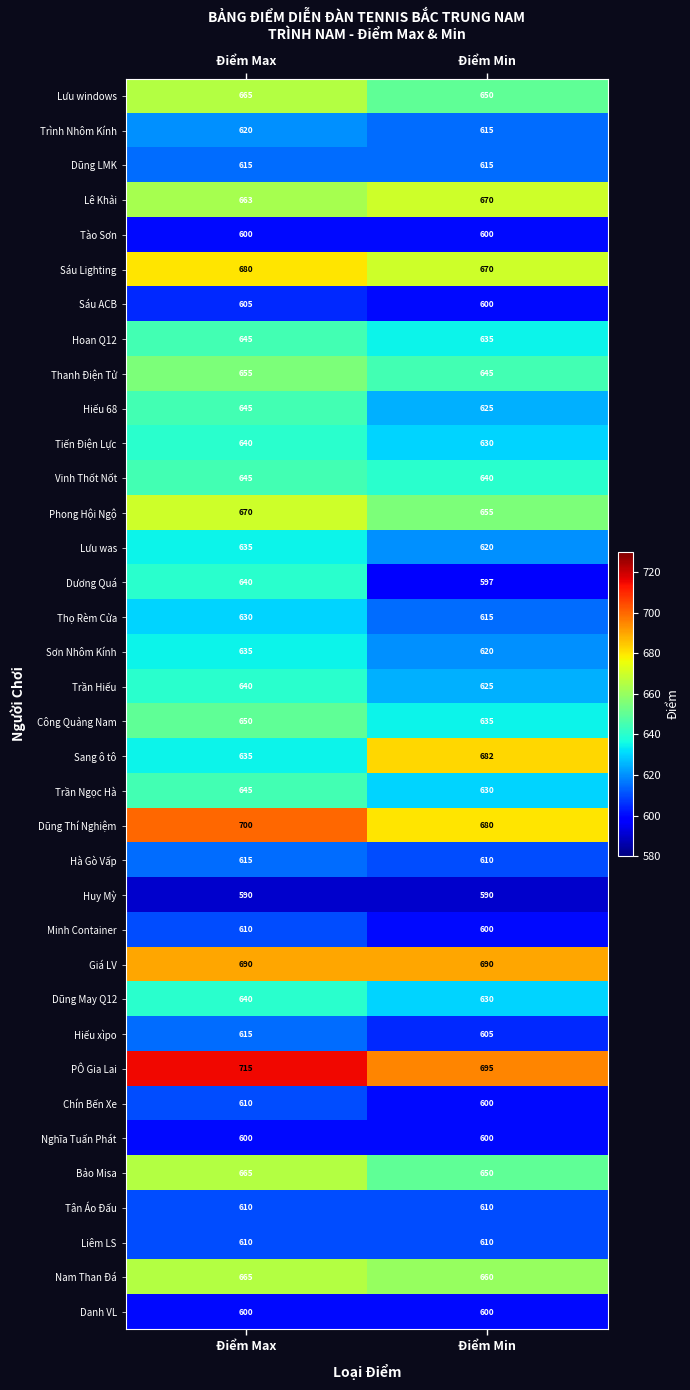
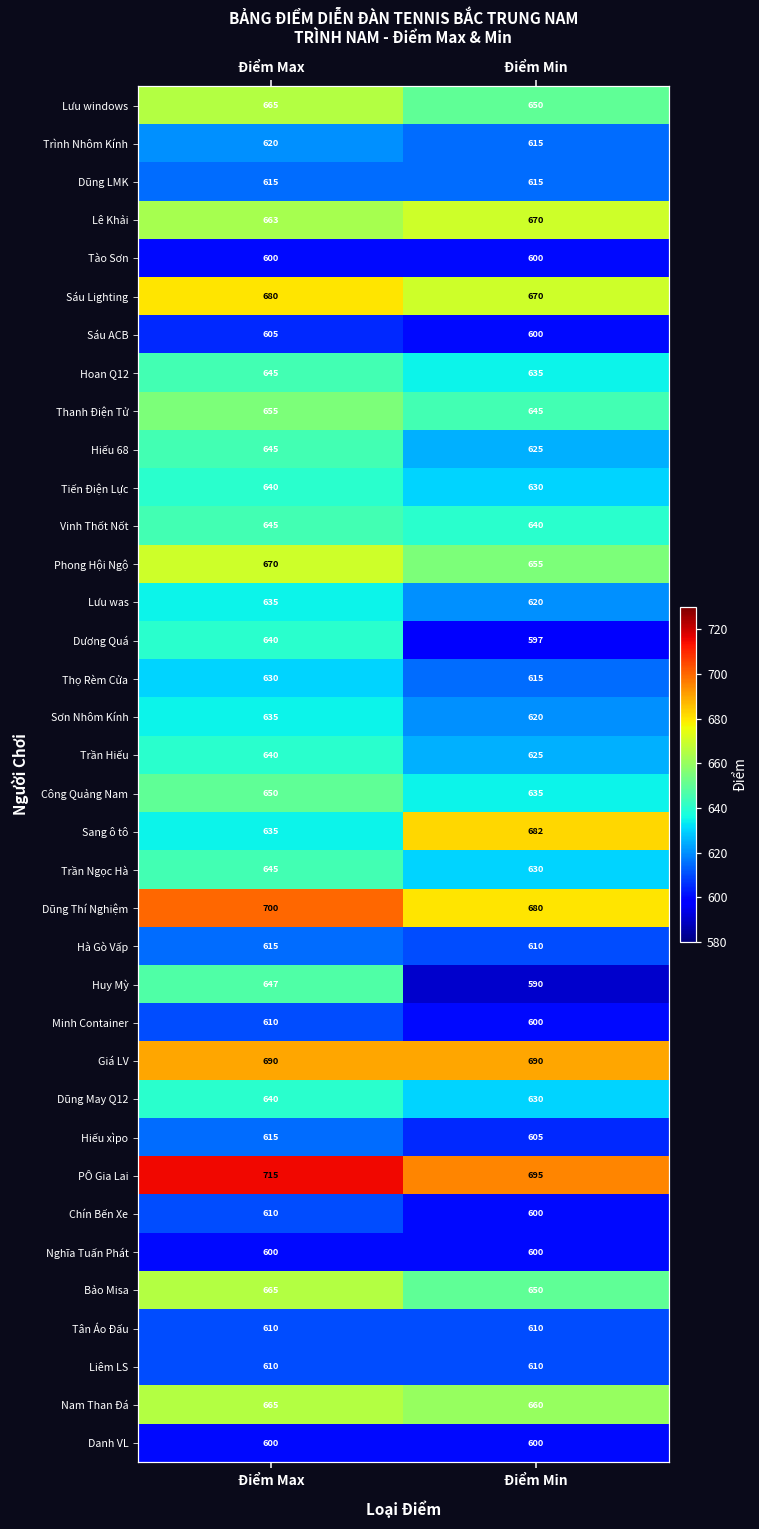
  {
    "Lưu windows": {
      "Điểm Max": 665,
      "Điểm Min": 650
    },
    "Trình Nhôm Kính": {
      "Điểm Max": 620,
      "Điểm Min": 615
    },
    "Dũng LMK": {
      "Điểm Max": 615,
      "Điểm Min": 615
    },
    "Lê Khải": {
      "Điểm Max": 663,
      "Điểm Min": 670
    },
    "Tào Sơn": {
      "Điểm Max": 600,
      "Điểm Min": 600
    },
    "Sáu Lighting": {
      "Điểm Max": 680,
      "Điểm Min": 670
    },
    "Sáu ACB": {
      "Điểm Max": 605,
      "Điểm Min": 600
    },
    "Hoan Q12": {
      "Điểm Max": 645,
      "Điểm Min": 635
    },
    "Thanh Điện Tử": {
      "Điểm Max": 655,
      "Điểm Min": 645
    },
    "Hiếu 68": {
      "Điểm Max": 645,
      "Điểm Min": 625
    },
    "Tiến Điện Lực": {
      "Điểm Max": 640,
      "Điểm Min": 630
    },
    "Vinh Thốt Nốt": {
      "Điểm Max": 645,
      "Điểm Min": 640
    },
    "Phong Hội Ngộ": {
      "Điểm Max": 670,
      "Điểm Min": 655
    },
    "Lưu was": {
      "Điểm Max": 635,
      "Điểm Min": 620
    },
    "Dương Quá": {
      "Điểm Max": 640,
      "Điểm Min": 597
    },
    "Thọ Rèm Cửa": {
      "Điểm Max": 630,
      "Điểm Min": 615
    },
    "Sơn Nhôm Kính": {
      "Điểm Max": 635,
      "Điểm Min": 620
    },
    "Trần Hiếu": {
      "Điểm Max": 640,
      "Điểm Min": 625
    },
    "Công Quảng Nam": {
      "Điểm Max": 650,
      "Điểm Min": 635
    },
    "Sang ô tô": {
      "Điểm Max": 635,
      "Điểm Min": 682
    },
    "Trần Ngọc Hà": {
      "Điểm Max": 645,
      "Điểm Min": 630
    },
    "Dũng Thí Nghiệm": {
      "Điểm Max": 700,
      "Điểm Min": 680
    },
    "Hà Gò Vấp": {
      "Điểm Max": 615,
      "Điểm Min": 610
    },
    "Huy Mỳ": {
-     "Điểm Max": 590,
+     "Điểm Max": 647,
      "Điểm Min": 590
    },
    "Minh Container": {
      "Điểm Max": 610,
      "Điểm Min": 600
    },
    "Giá LV": {
      "Điểm Max": 690,
      "Điểm Min": 690
    },
    "Dũng May Q12": {
      "Điểm Max": 640,
      "Điểm Min": 630
    },
    "Hiếu xìpo": {
      "Điểm Max": 615,
      "Điểm Min": 605
    },
    "PÔ Gia Lai": {
      "Điểm Max": 715,
      "Điểm Min": 695
    },
    "Chín Bến Xe": {
      "Điểm Max": 610,
      "Điểm Min": 600
    },
    "Nghĩa Tuấn Phát": {
      "Điểm Max": 600,
      "Điểm Min": 600
    },
    "Bảo Misa": {
      "Điểm Max": 665,
      "Điểm Min": 650
    },
    "Tân Áo Đấu": {
      "Điểm Max": 610,
      "Điểm Min": 610
    },
    "Liêm LS": {
      "Điểm Max": 610,
      "Điểm Min": 610
    },
    "Nam Than Đá": {
      "Điểm Max": 665,
      "Điểm Min": 660
    },
    "Danh VL": {
      "Điểm Max": 600,
      "Điểm Min": 600
    }
  }
